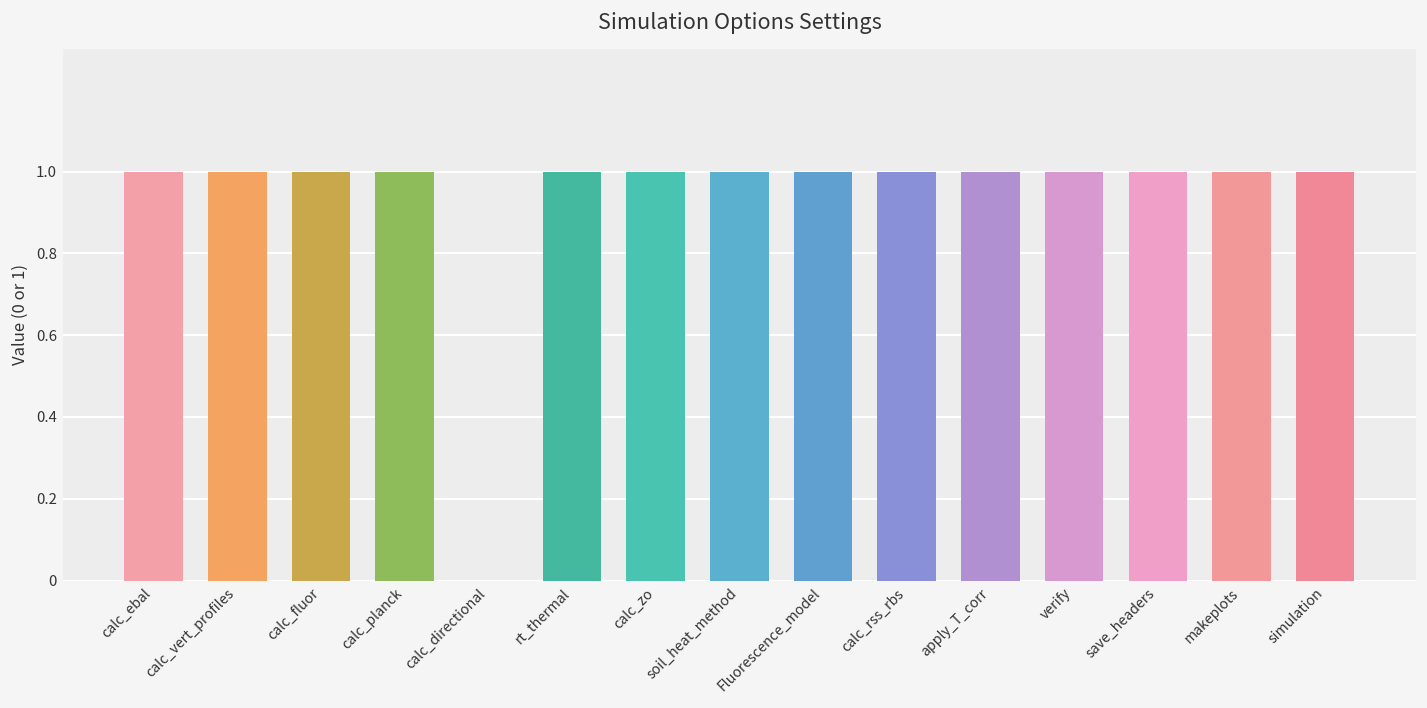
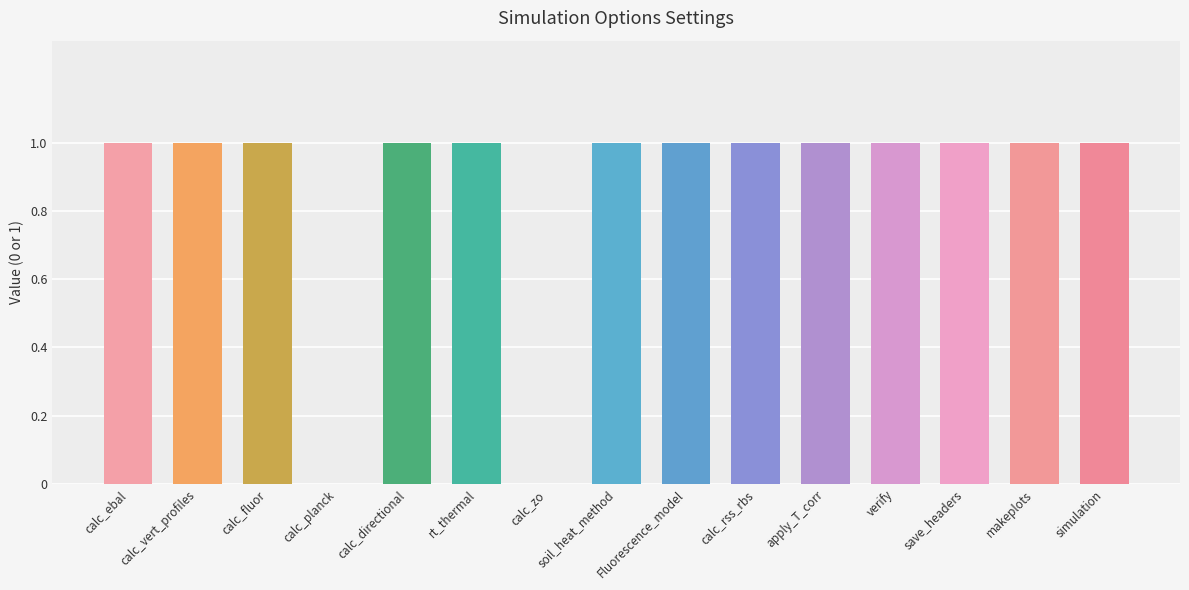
  {
    "calc_ebal": 1,
    "calc_vert_profiles": 1,
    "calc_fluor": 1,
-   "calc_planck": 1,
-   "calc_directional": 0,
+   "calc_planck": 0,
+   "calc_directional": 1,
    "rt_thermal": 1,
-   "calc_zo": 1,
+   "calc_zo": 0,
    "soil_heat_method": 1,
    "Fluorescence_model": 1,
    "calc_rss_rbs": 1,
    "apply_T_corr": 1,
    "verify": 1,
    "save_headers": 1,
    "makeplots": 1,
    "simulation": 1
  }
